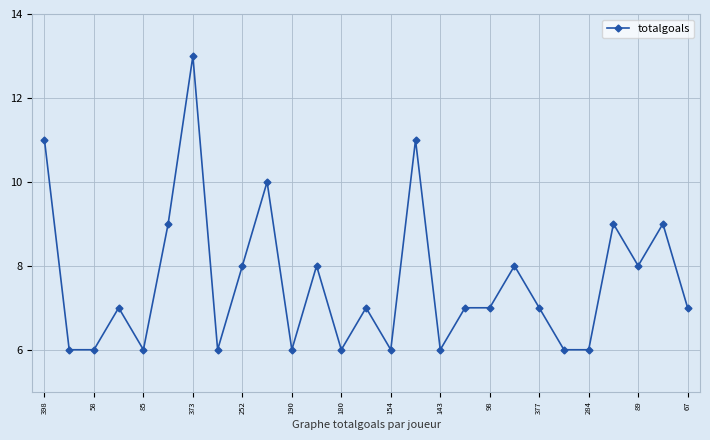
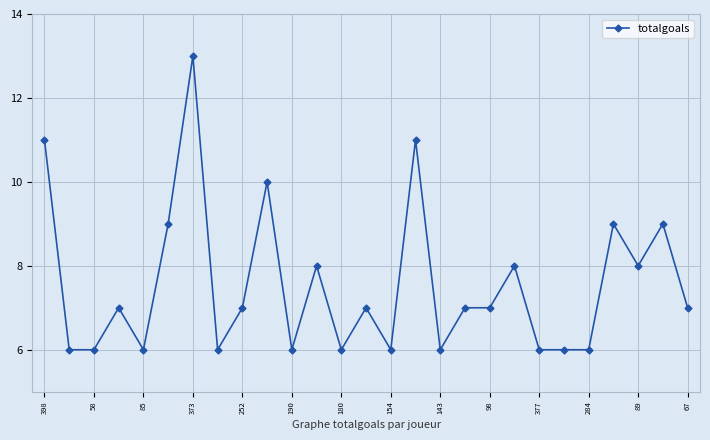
  {
    "398": 11,
    "58": 6,
    "85": 6,
    "373": 13,
-   "252": 8,
+   "252": 7,
    "190": 6,
    "180": 6,
    "154": 6,
    "143": 6,
    "98": 7,
-   "377": 7,
+   "377": 6,
    "284": 6,
    "89": 8,
    "67": 7
  }
